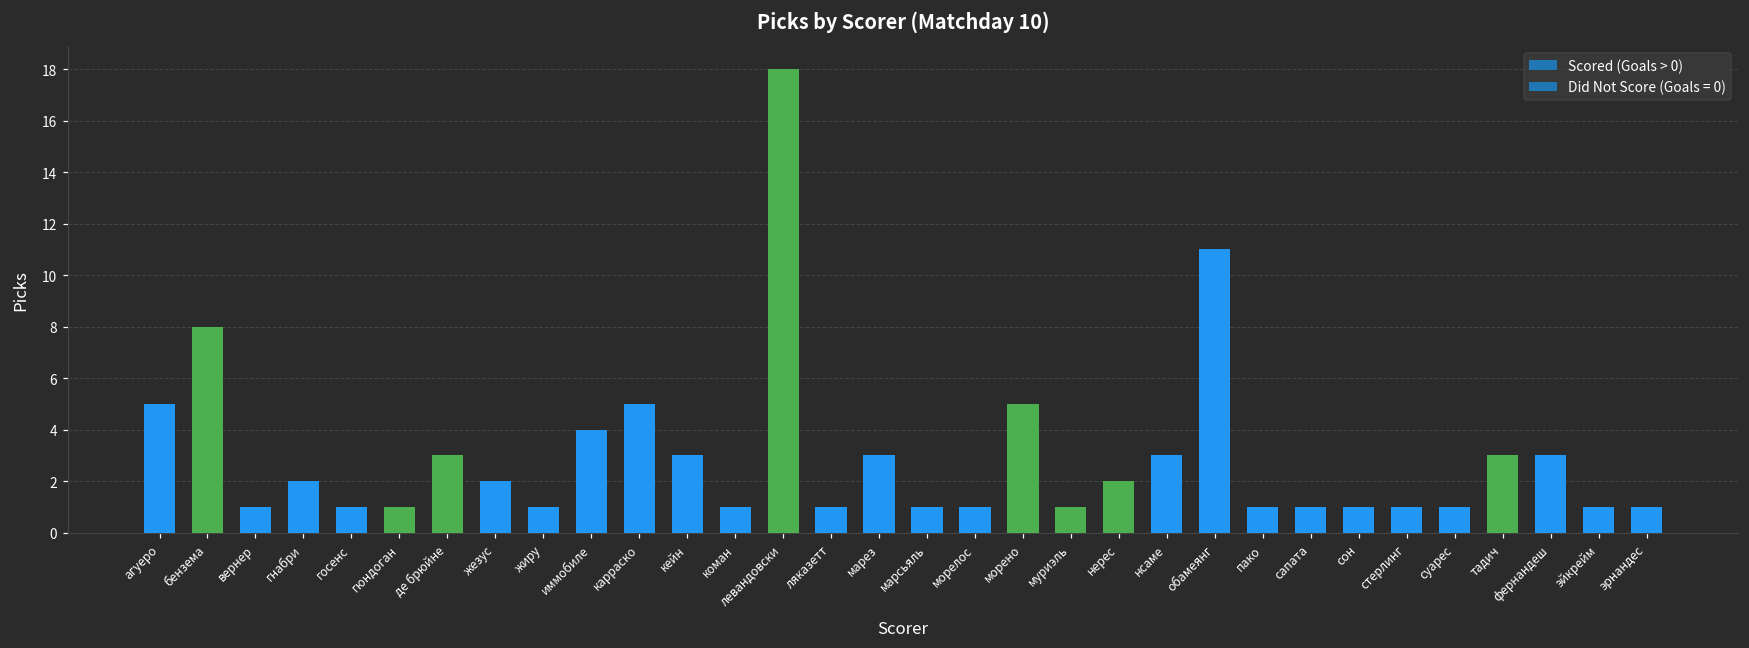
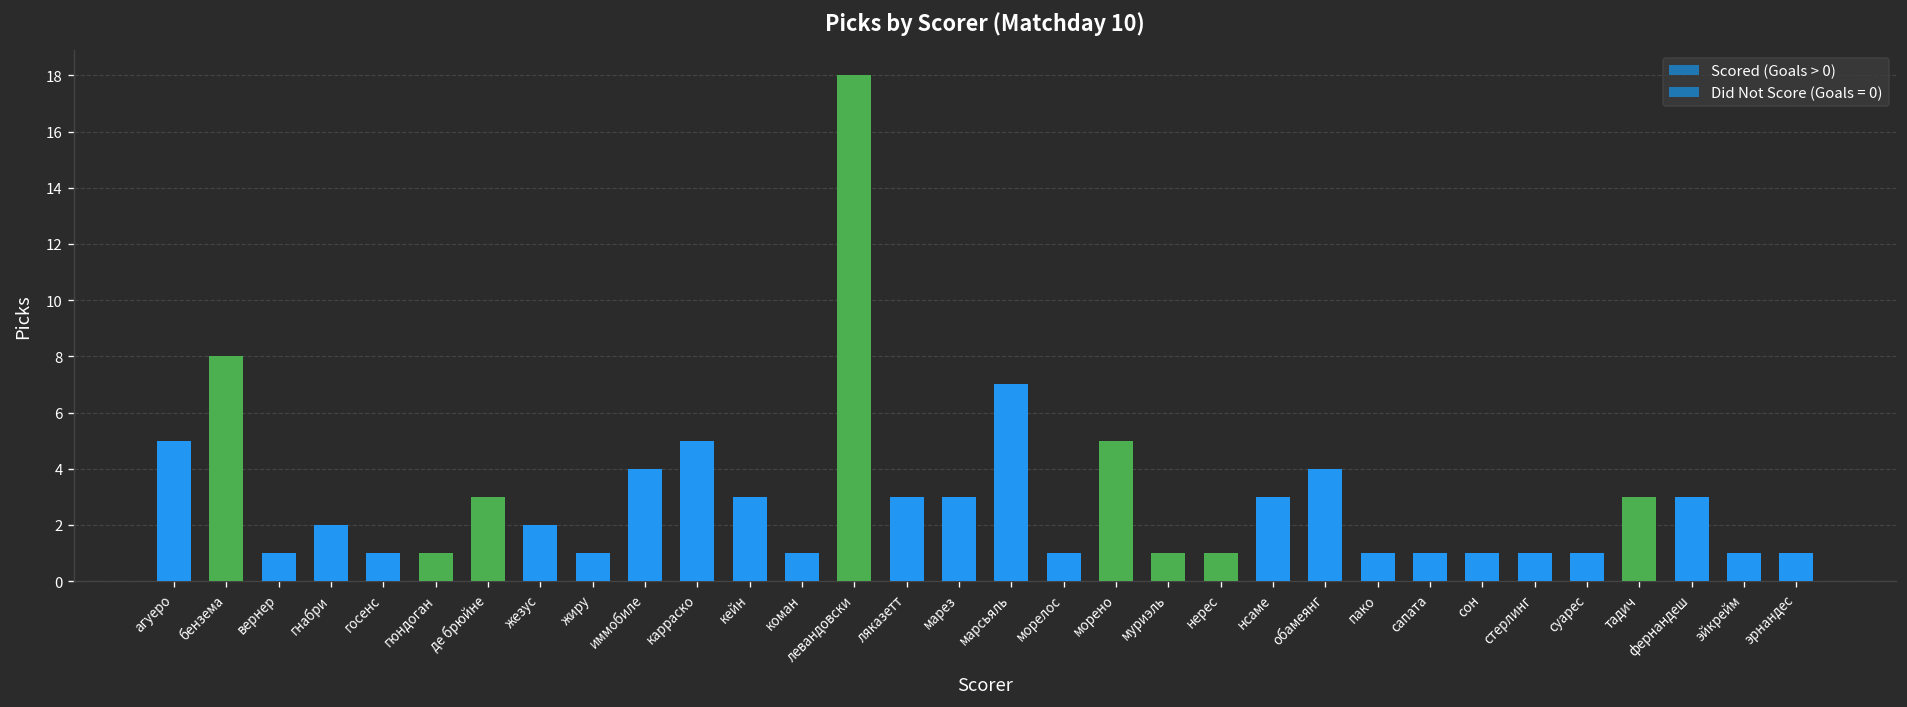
  {
    "агуеро": 5,
    "бензема": 8,
    "вернер": 1,
    "гнабри": 2,
    "госенс": 1,
    "гюндоган": 1,
    "де брюйне": 3,
    "жезус": 2,
    "жиру": 1,
    "иммобиле": 4,
    "карраско": 5,
    "кейн": 3,
    "коман": 1,
    "левандовски": 18,
-   "ляказетт": 1,
+   "ляказетт": 3,
    "марез": 3,
-   "марсьяль": 1,
+   "марсьяль": 7,
    "морелос": 1,
    "морено": 5,
    "муриэль": 1,
-   "нерес": 2,
+   "нерес": 1,
    "нсаме": 3,
-   "обамеянг": 11,
+   "обамеянг": 4,
    "пако": 1,
    "сапата": 1,
    "сон": 1,
    "стерлинг": 1,
    "суарес": 1,
    "тадич": 3,
    "фернандеш": 3,
    "эйкрейм": 1,
    "эрнандес": 1
  }
